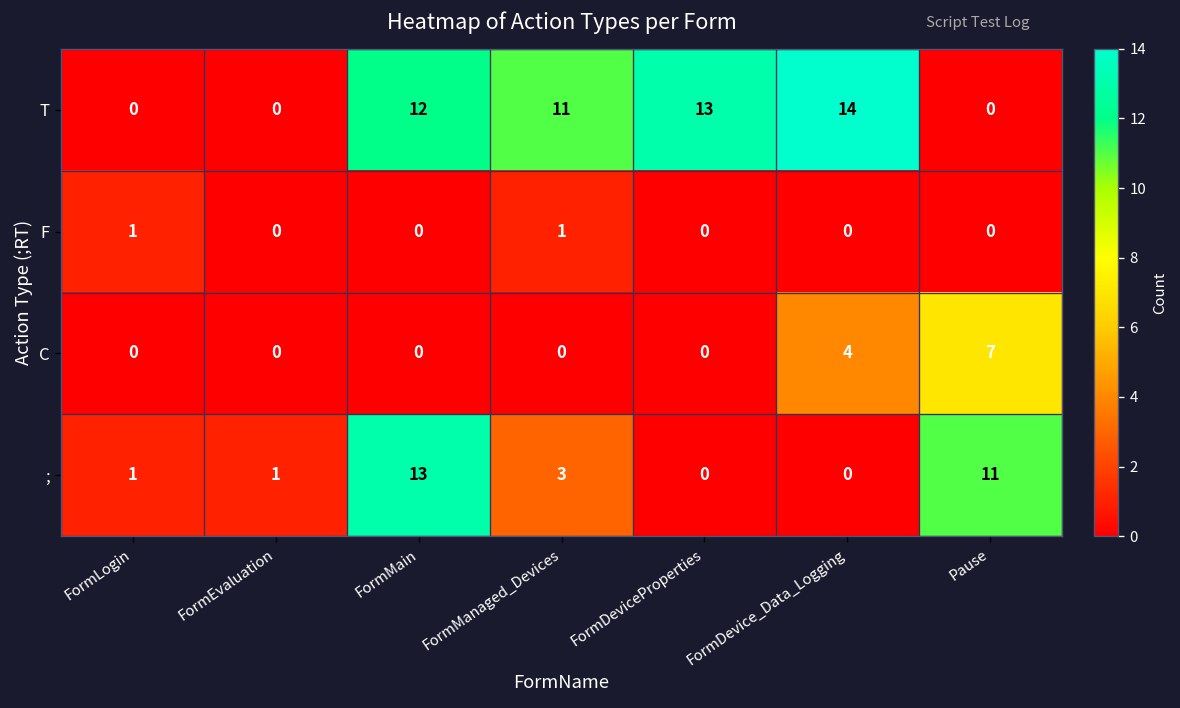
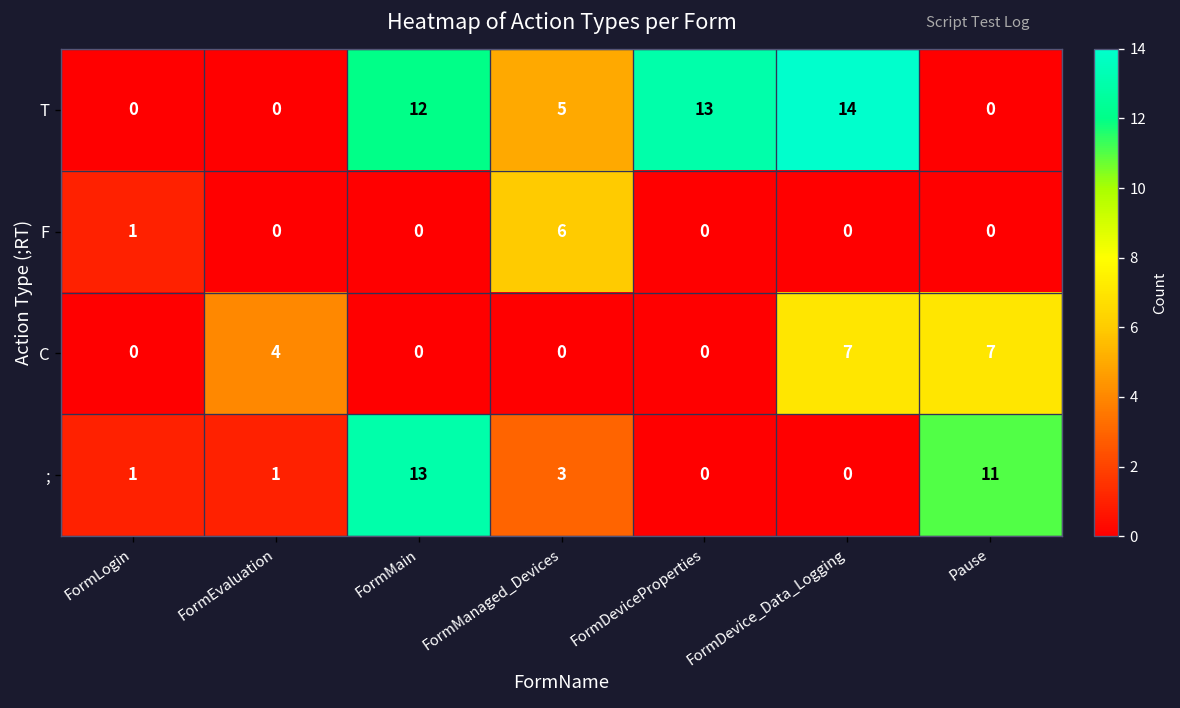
  {
    "T": {
      "FormLogin": 0,
      "FormEvaluation": 0,
      "FormMain": 12,
-     "FormManaged_Devices": 11,
+     "FormManaged_Devices": 5,
      "FormDeviceProperties": 13,
      "FormDevice_Data_Logging": 14,
      "Pause": 0
    },
    "F": {
      "FormLogin": 1,
      "FormEvaluation": 0,
      "FormMain": 0,
-     "FormManaged_Devices": 1,
+     "FormManaged_Devices": 6,
      "FormDeviceProperties": 0,
      "FormDevice_Data_Logging": 0,
      "Pause": 0
    },
    "C": {
      "FormLogin": 0,
-     "FormEvaluation": 0,
+     "FormEvaluation": 4,
      "FormMain": 0,
      "FormManaged_Devices": 0,
      "FormDeviceProperties": 0,
-     "FormDevice_Data_Logging": 4,
+     "FormDevice_Data_Logging": 7,
      "Pause": 7
    },
    ";": {
      "FormLogin": 1,
      "FormEvaluation": 1,
      "FormMain": 13,
      "FormManaged_Devices": 3,
      "FormDeviceProperties": 0,
      "FormDevice_Data_Logging": 0,
      "Pause": 11
    }
  }
